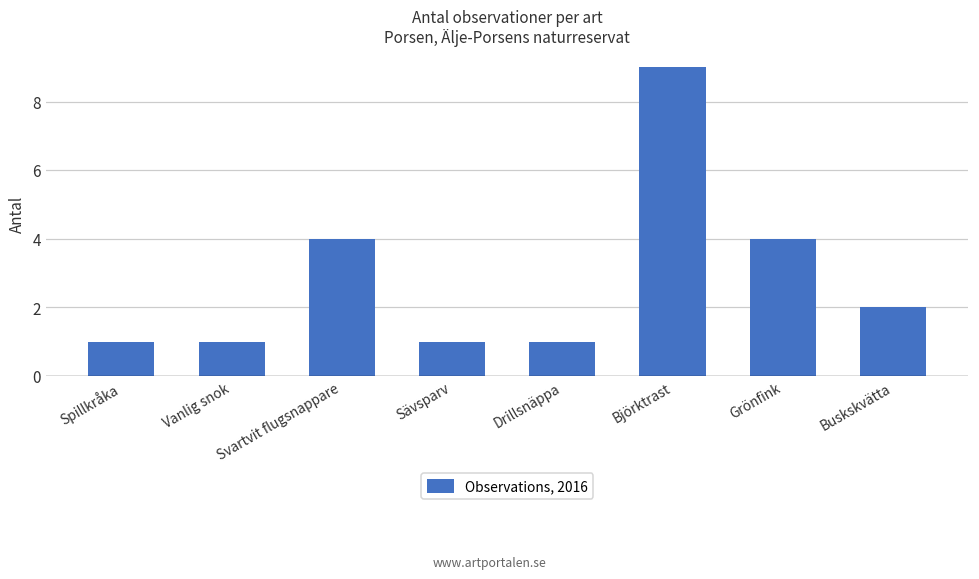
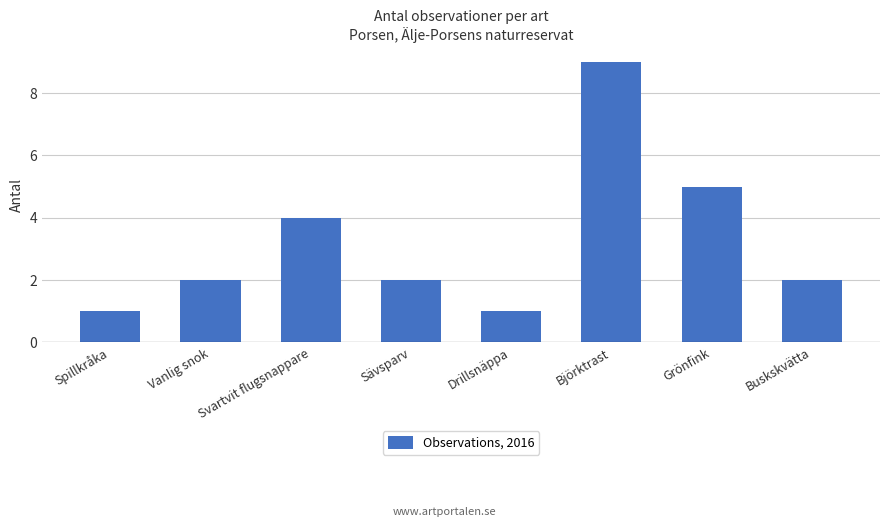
  {
    "Spillkråka": 1,
-   "Vanlig snok": 1,
+   "Vanlig snok": 2,
    "Svartvit flugsnappare": 4,
-   "Sävsparv": 1,
+   "Sävsparv": 2,
    "Drillsnäppa": 1,
    "Björktrast": 9,
-   "Grönfink": 4,
+   "Grönfink": 5,
    "Buskskvätta": 2
  }
